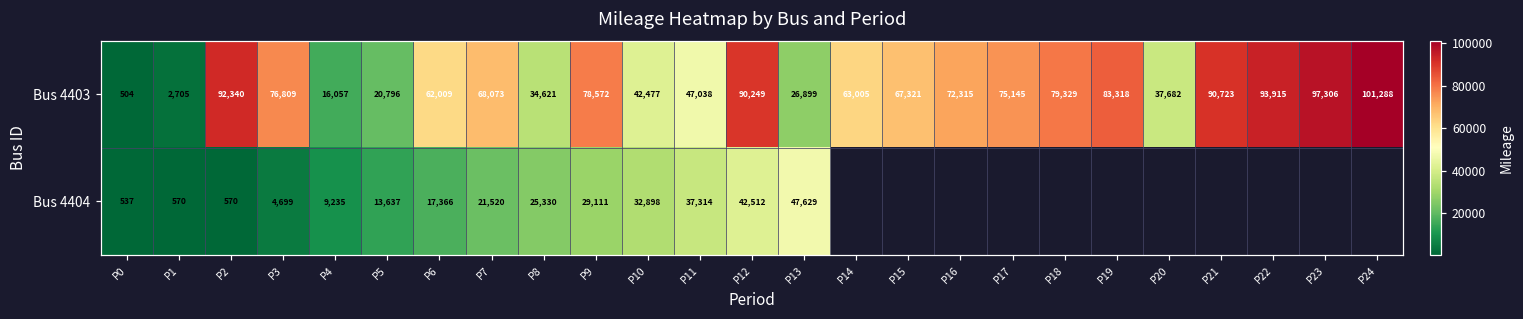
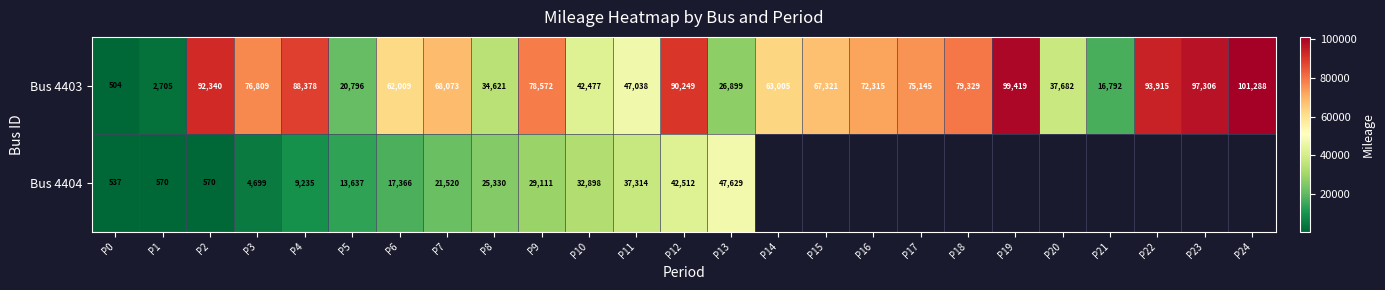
  {
    "Bus 4403": {
      "P0": "504",
      "P1": "2,705",
      "P2": "92,340",
      "P3": "76,809",
-     "P4": "16,057",
+     "P4": "88,378",
      "P5": "20,796",
      "P6": "62,009",
      "P7": "68,073",
      "P8": "34,621",
      "P9": "78,572",
      "P10": "42,477",
      "P11": "47,038",
      "P12": "90,249",
      "P13": "26,899",
      "P14": "63,005",
      "P15": "67,321",
      "P16": "72,315",
      "P17": "75,145",
      "P18": "79,329",
-     "P19": "83,318",
+     "P19": "99,419",
      "P20": "37,682",
-     "P21": "90,723",
+     "P21": "16,792",
      "P22": "93,915",
      "P23": "97,306",
      "P24": "101,288"
    },
    "Bus 4404": {
      "P0": "537",
      "P1": "570",
      "P2": "570",
      "P3": "4,699",
      "P4": "9,235",
      "P5": "13,637",
      "P6": "17,366",
      "P7": "21,520",
      "P8": "25,330",
      "P9": "29,111",
      "P10": "32,898",
      "P11": "37,314",
      "P12": "42,512",
      "P13": "47,629"
    }
  }
